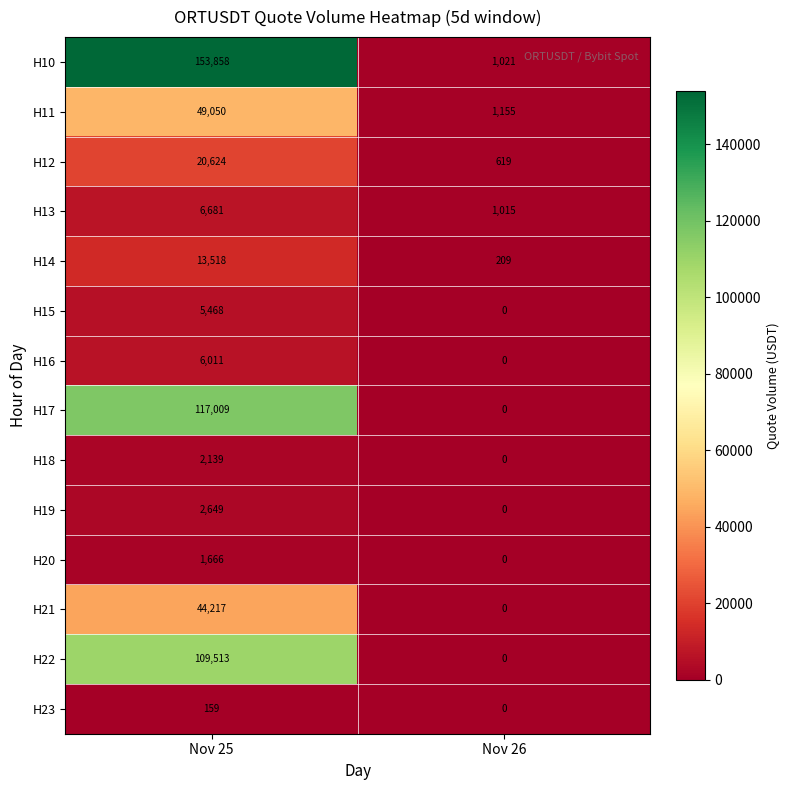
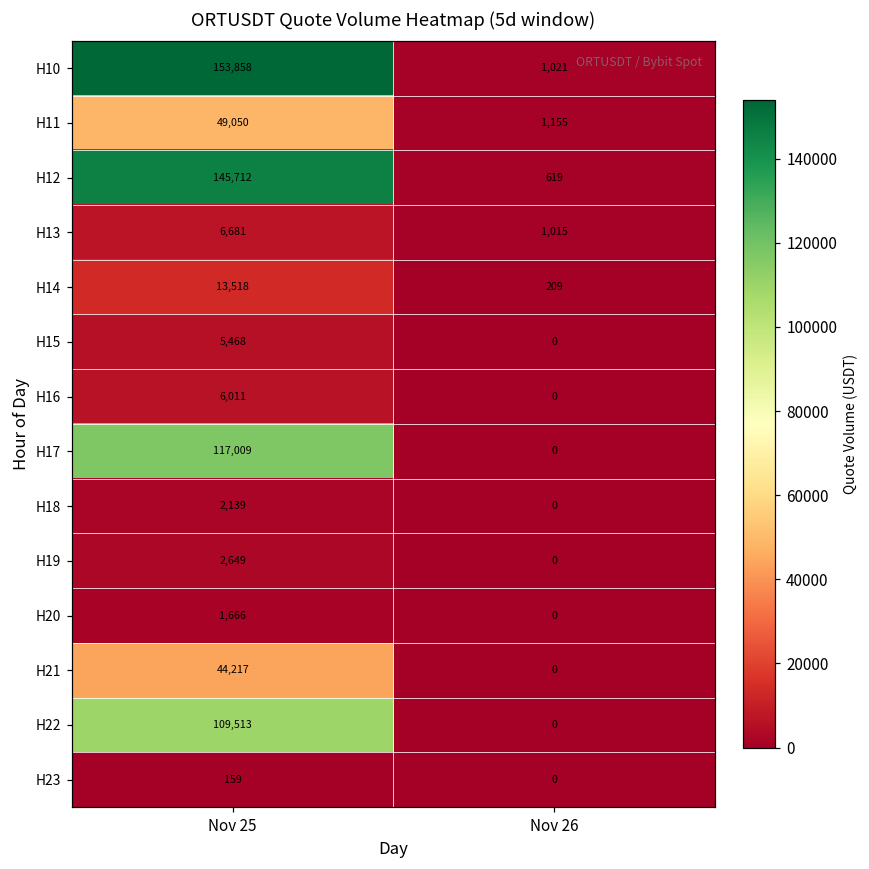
  {
    "H10": {
      "Nov 25": "153,858"
    },
    "H11": {
      "Nov 25": "49,050",
      "Nov 26": "1,155"
    },
    "H12": {
-     "Nov 25": "20,624",
+     "Nov 25": "145,712",
      "Nov 26": "619"
    },
    "H13": {
      "Nov 25": "6,681",
      "Nov 26": "1,015"
    },
    "H14": {
      "Nov 25": "13,518",
      "Nov 26": "209"
    },
    "H15": {
      "Nov 25": "5,468",
      "Nov 26": "0"
    },
    "H16": {
      "Nov 25": "6,011",
      "Nov 26": "0"
    },
    "H17": {
      "Nov 25": "117,009",
      "Nov 26": "0"
    },
    "H18": {
      "Nov 25": "2,139",
      "Nov 26": "0"
    },
    "H19": {
      "Nov 25": "2,649",
      "Nov 26": "0"
    },
    "H20": {
      "Nov 25": "1,666",
      "Nov 26": "0"
    },
    "H21": {
      "Nov 25": "44,217",
      "Nov 26": "0"
    },
    "H22": {
      "Nov 25": "109,513",
      "Nov 26": "0"
    },
    "H23": {
      "Nov 25": "159",
      "Nov 26": "0"
    }
  }
